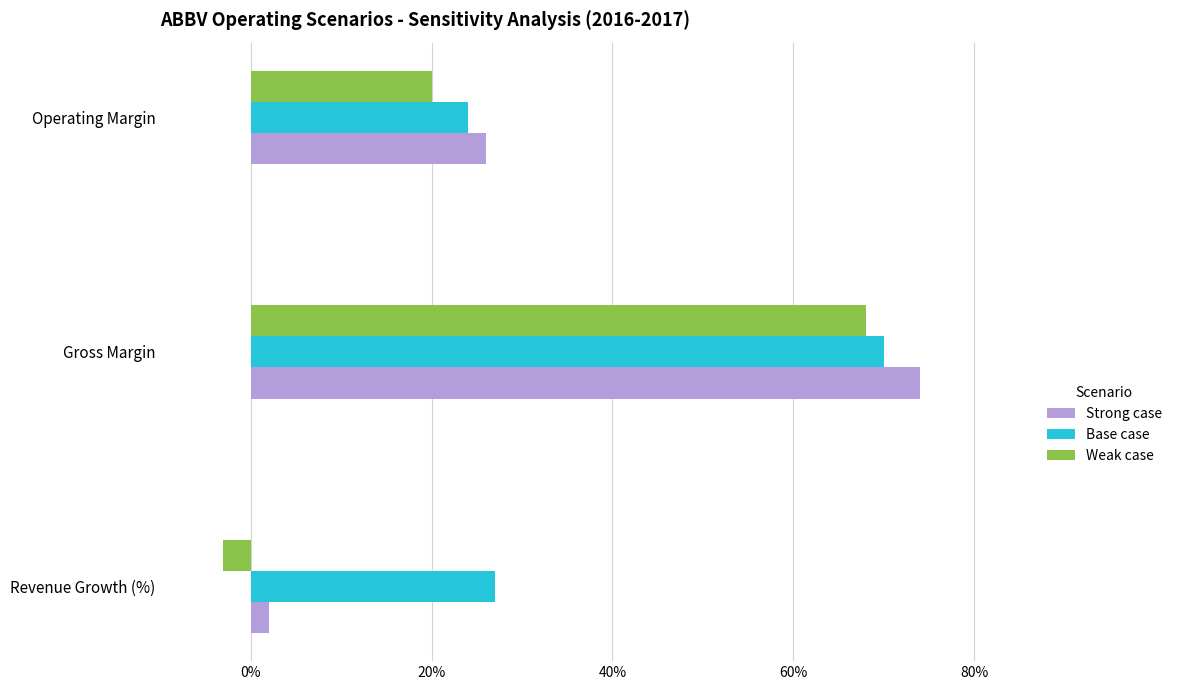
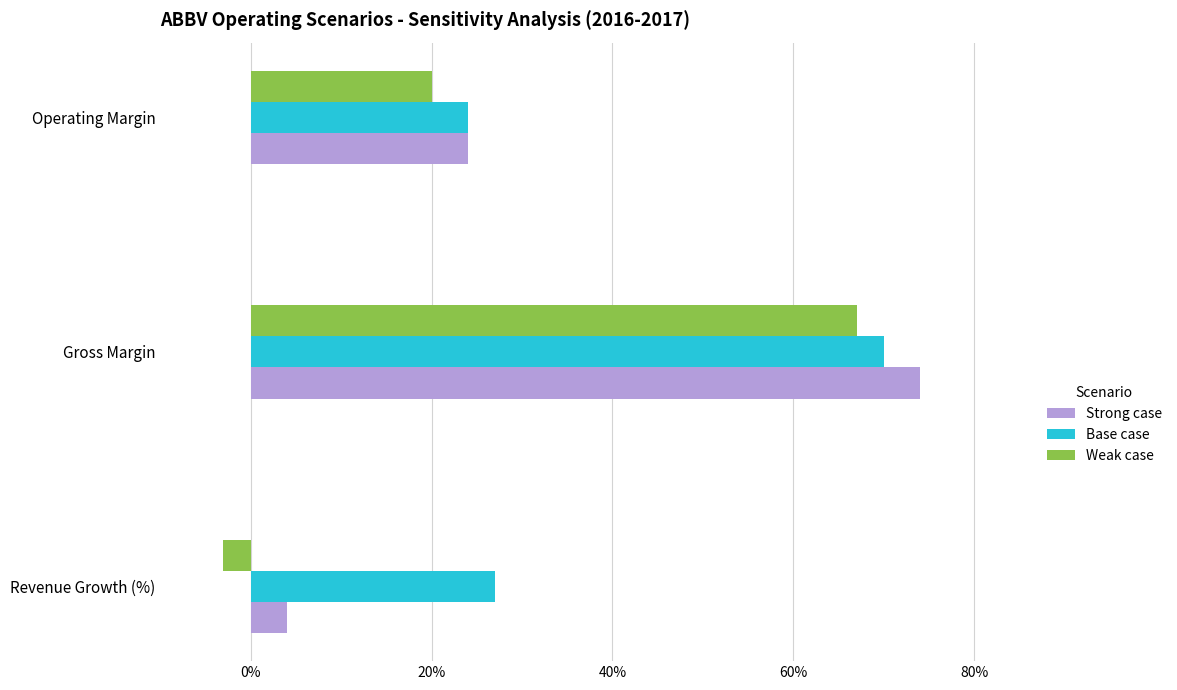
  {
    "Strong case": {
-     "Operating Margin": "26%",
+     "Operating Margin": "24%",
      "Gross Margin": "74%",
-     "Revenue Growth (%)": "2%"
+     "Revenue Growth (%)": "4%"
    },
    "Base case": {
      "Operating Margin": "24%",
      "Gross Margin": "70%",
      "Revenue Growth (%)": "27%"
    },
    "Weak case": {
      "Operating Margin": "20%",
-     "Gross Margin": "68%",
+     "Gross Margin": "67%",
      "Revenue Growth (%)": "-3%"
    }
  }
